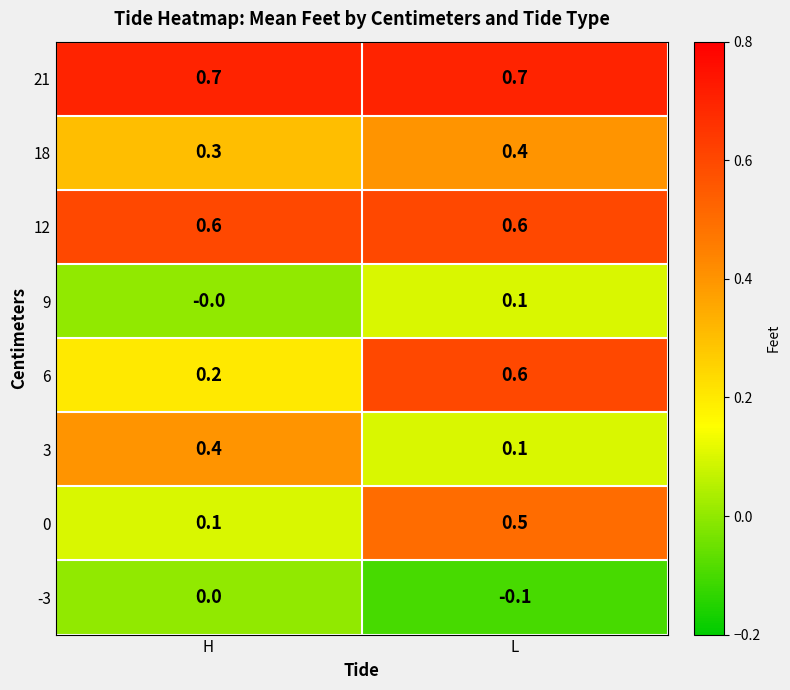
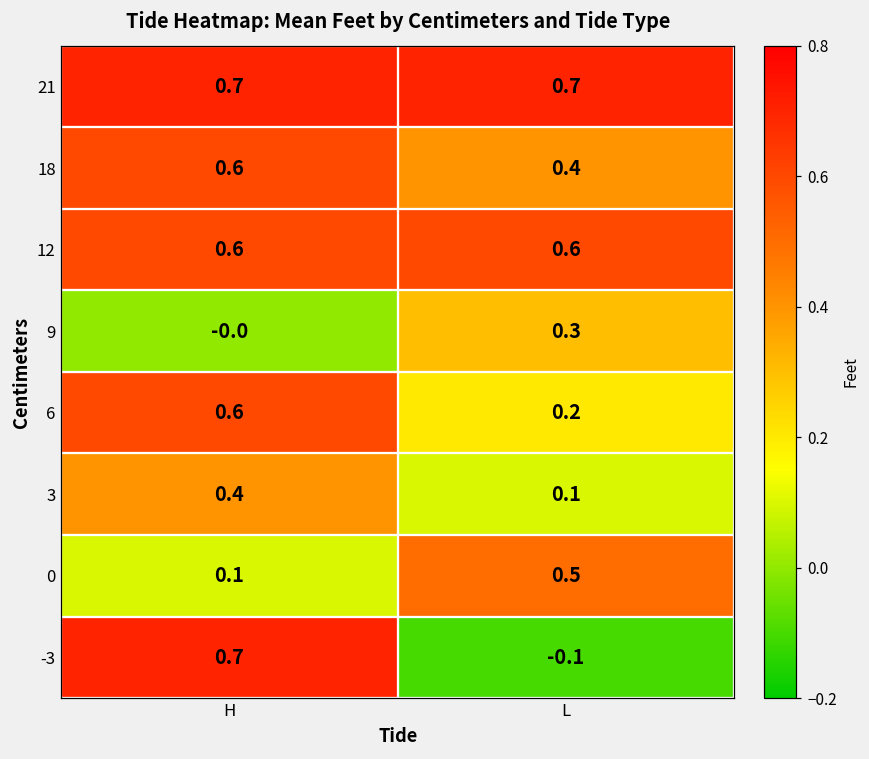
  {
    "21": {
      "H": 0.7,
      "L": 0.7
    },
    "18": {
-     "H": 0.3,
+     "H": 0.6,
      "L": 0.4
    },
    "12": {
      "H": 0.6,
      "L": 0.6
    },
    "9": {
      "H": -0.0,
-     "L": 0.1
+     "L": 0.3
    },
    "6": {
-     "H": 0.2,
-     "L": 0.6
+     "H": 0.6,
+     "L": 0.2
    },
    "3": {
      "H": 0.4,
      "L": 0.1
    },
    "0": {
      "H": 0.1,
      "L": 0.5
    },
    "-3": {
-     "H": 0.0,
+     "H": 0.7,
      "L": -0.1
    }
  }
